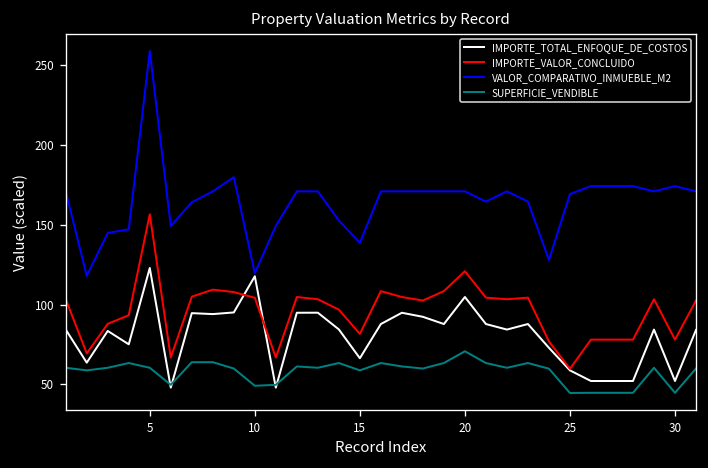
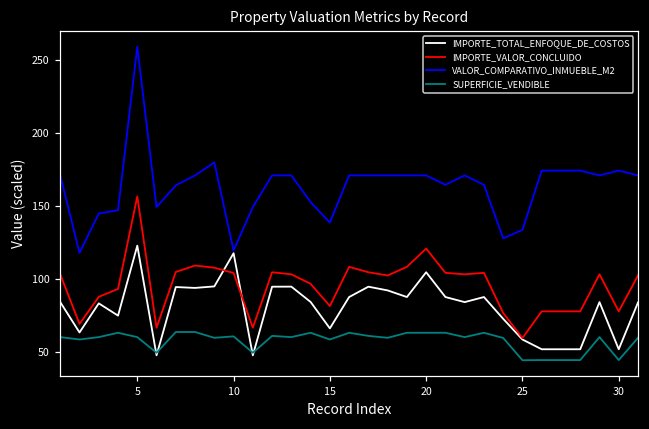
  {
    "IMPORTE_TOTAL_ENFOQUE_DE_COSTOS": {
      "5": 123,
      "15": 66,
      "20": 105,
      "30": 52
    },
    "IMPORTE_VALOR_CONCLUIDO": {
      "5": 157,
      "10": 104,
      "15": 82,
      "20": 121,
      "30": 78
    },
    "VALOR_COMPARATIVO_INMUEBLE_M2": {
      "5": 259,
      "15": 139,
      "20": 171,
-     "25": 169,
+     "25": 134,
      "30": 174
    },
    "SUPERFICIE_VENDIBLE": {
      "5": 60,
-     "10": 49,
+     "10": 61,
      "15": 59,
-     "20": 71,
+     "20": 63,
      "25": 45,
      "30": 45
    }
  }
